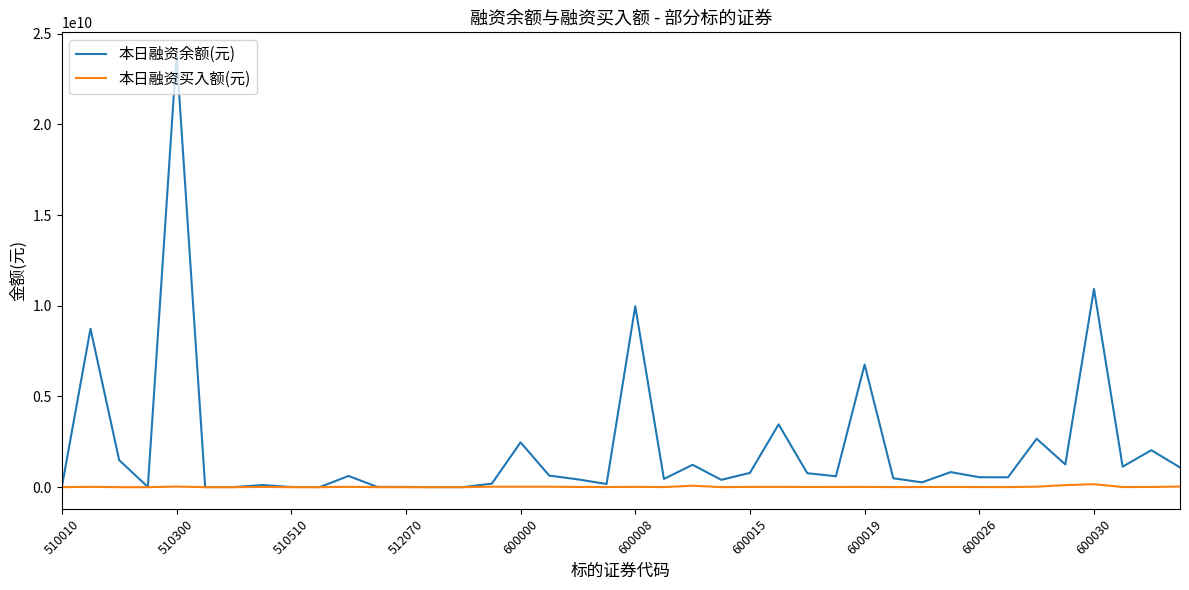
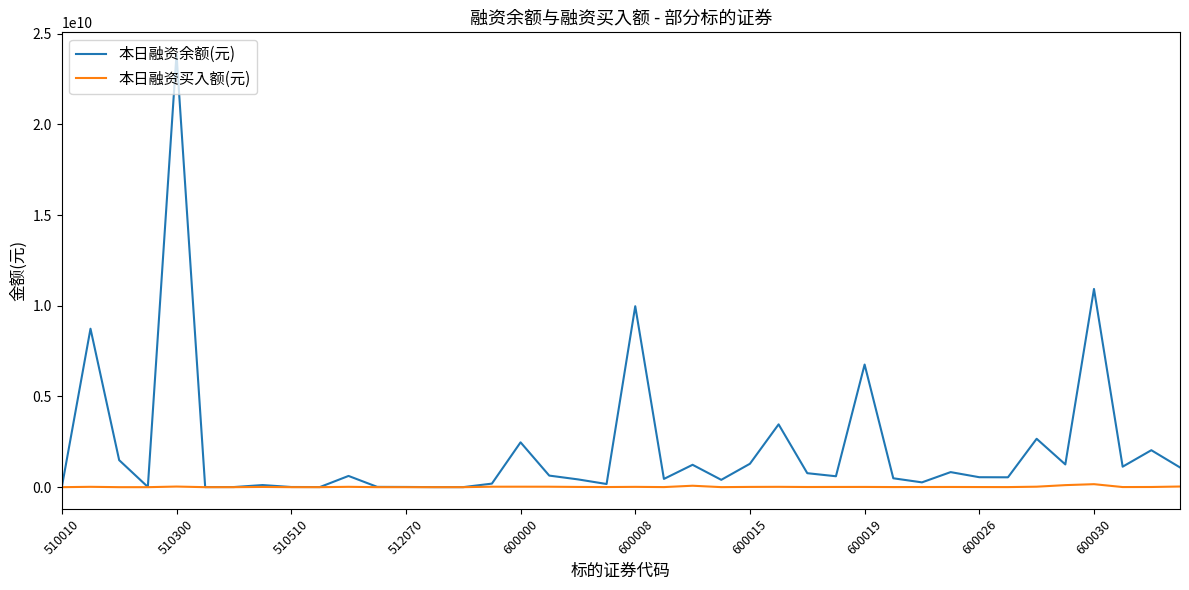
  {
    "本日融资余额(元)": {
      "600000": 2500000000,
      "600008": 10000000000,
-     "600015": 800000000,
+     "600015": 1300000000,
      "600019": 6800000000,
      "600026": 500000000,
      "600030": 10900000000
    },
    "本日融资买入额(元)": {
      "510300": 0,
      "600000": 0,
      "600008": 0,
      "600015": 0,
      "600019": 0,
      "600026": 0,
      "600030": 200000000
    }
  }
